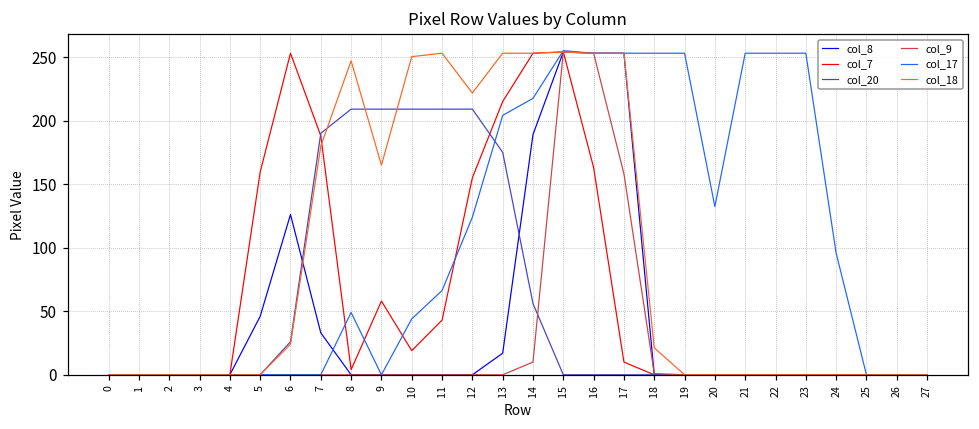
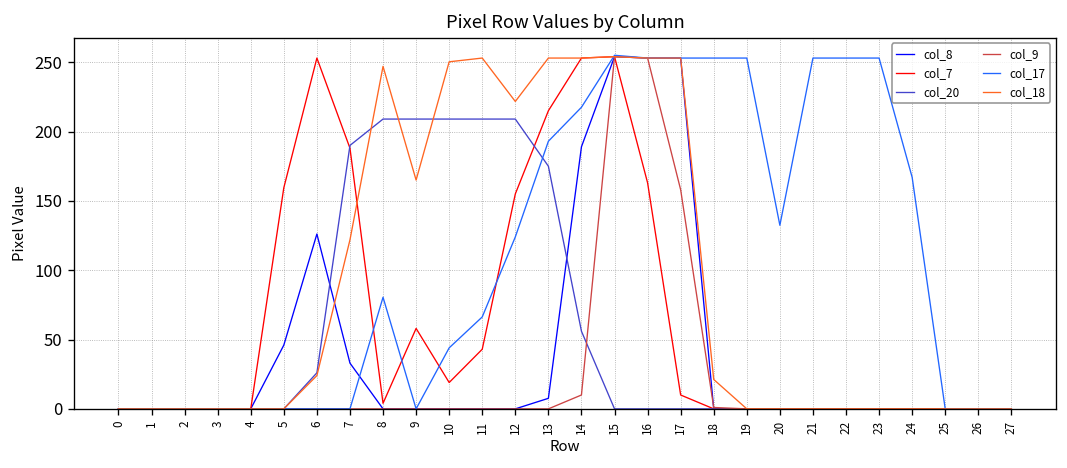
  {
    "col_8": {
      "5": 46,
      "6": 126,
      "7": 33,
-     "13": 17,
+     "13": 8,
      "14": 189
    },
    "col_7": {
      "5": 160,
      "6": 253,
      "8": 4,
      "9": 58,
      "10": 19,
      "11": 43,
      "12": 155,
      "13": 215,
      "16": 163,
      "17": 10
    },
    "col_20": {
      "8": 209,
      "9": 209,
      "10": 209,
      "11": 209,
      "12": 209,
      "13": 175,
      "14": 56,
      "15": 0,
      "16": 0,
      "17": 0
    },
    "col_9": {
      "13": 0,
      "14": 10,
      "17": 158
    },
    "col_17": {
-     "8": 49,
+     "8": 81,
      "10": 44,
      "11": 66,
      "12": 124,
-     "13": 204,
+     "13": 193,
      "14": 218,
      "18": 253,
      "19": 253,
      "20": 132,
      "21": 253,
      "22": 253,
      "23": 253,
-     "24": 96
+     "24": 167
    },
    "col_18": {
-     "7": 180,
+     "7": 122,
      "8": 247,
      "9": 165,
      "10": 250,
      "11": 253,
      "12": 222,
      "13": 253,
      "18": 21
    }
  }
